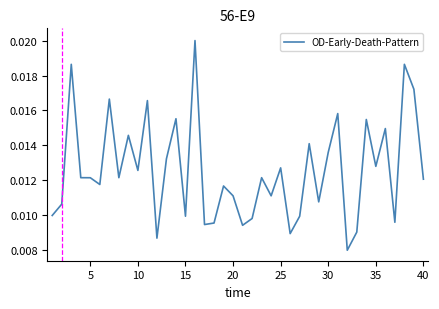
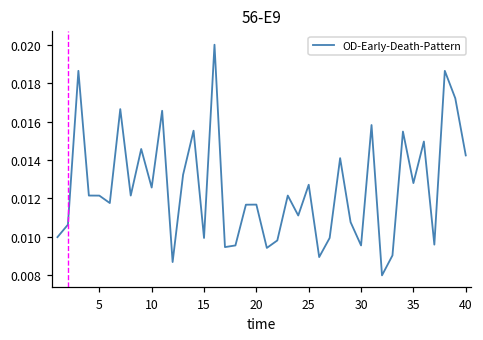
  {
    "5": 0.0121,
    "10": 0.0126,
    "15": 0.0099,
-   "20": 0.0111,
+   "20": 0.0117,
    "25": 0.0127,
-   "30": 0.0136,
+   "30": 0.0096,
    "35": 0.0128,
-   "40": 0.0121
+   "40": 0.0142
  }
